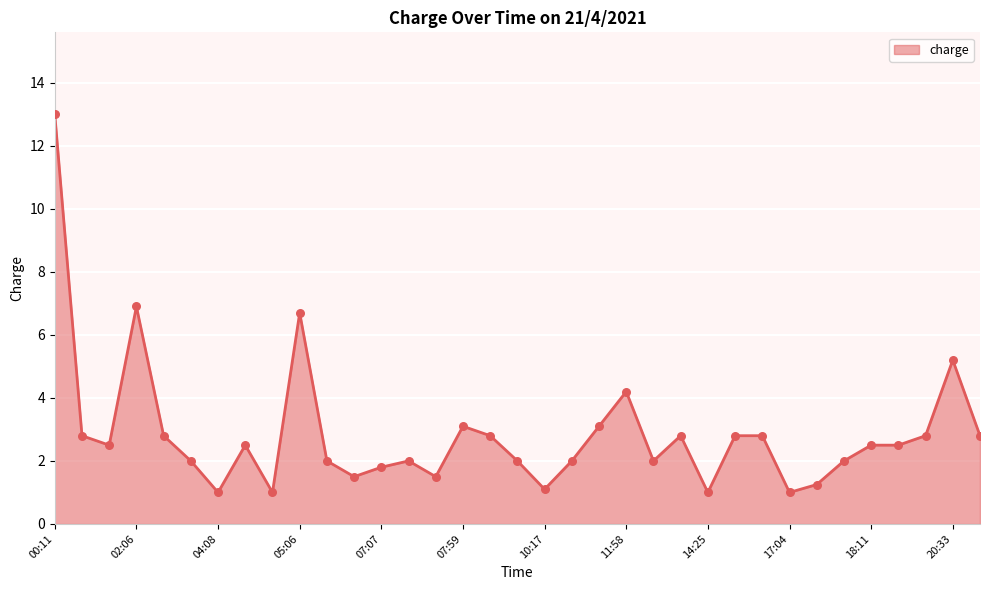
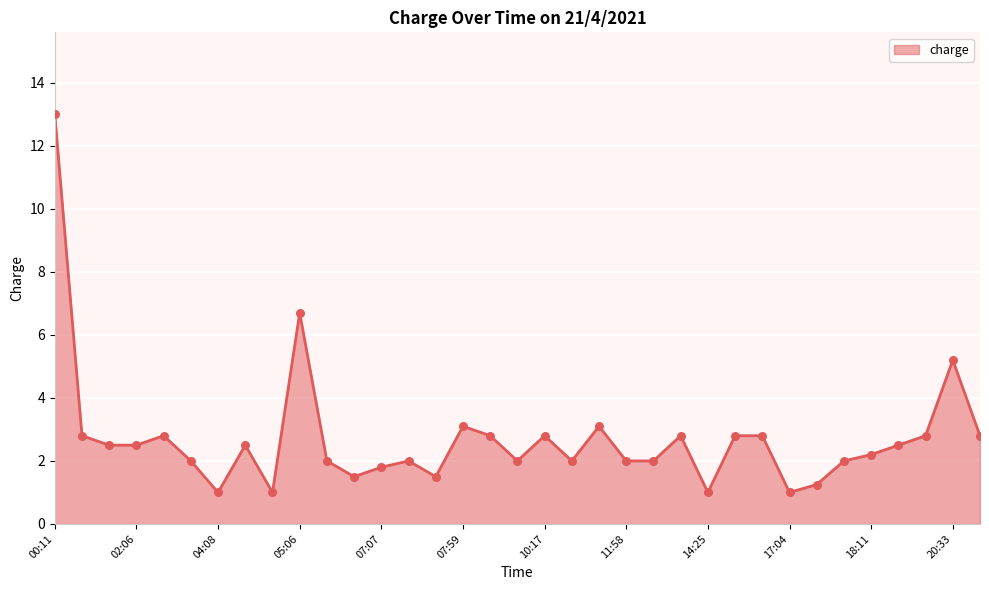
  {
    "00:11": 13.0,
-   "02:06": 6.9,
+   "02:06": 2.5,
    "04:08": 1.0,
    "05:06": 6.7,
    "07:07": 1.8,
    "07:59": 3.1,
-   "10:17": 1.1,
-   "11:58": 4.2,
+   "10:17": 2.8,
+   "11:58": 2.0,
    "14:25": 1.0,
    "17:04": 1.0,
-   "18:11": 2.5,
+   "18:11": 2.2,
    "20:33": 5.2
  }
